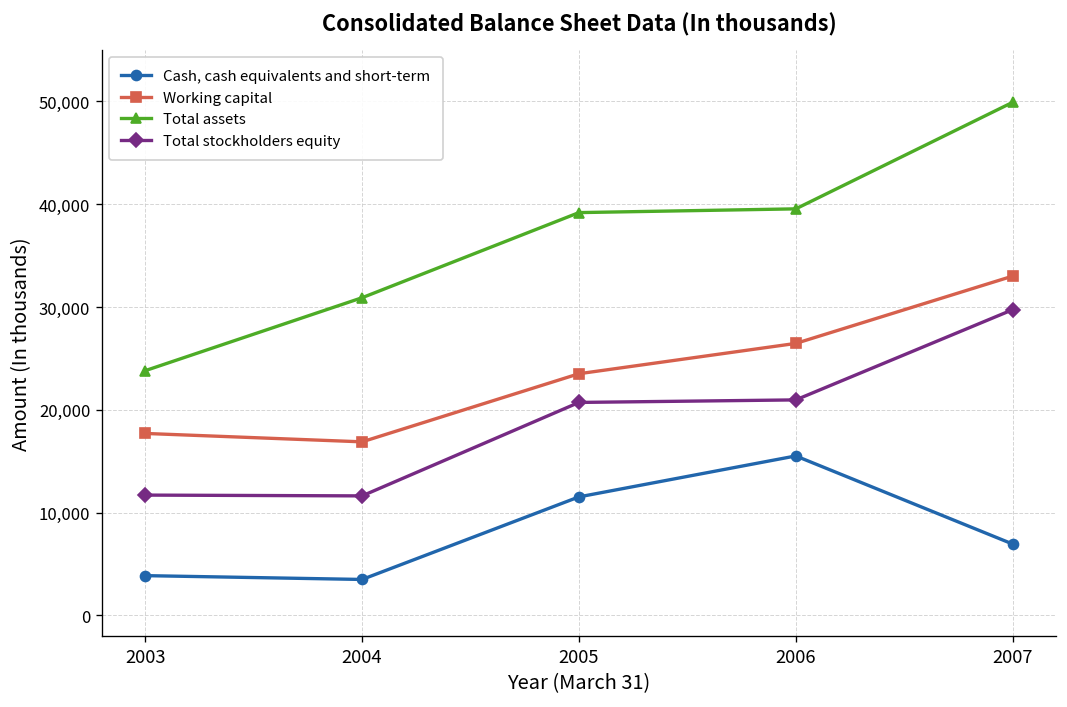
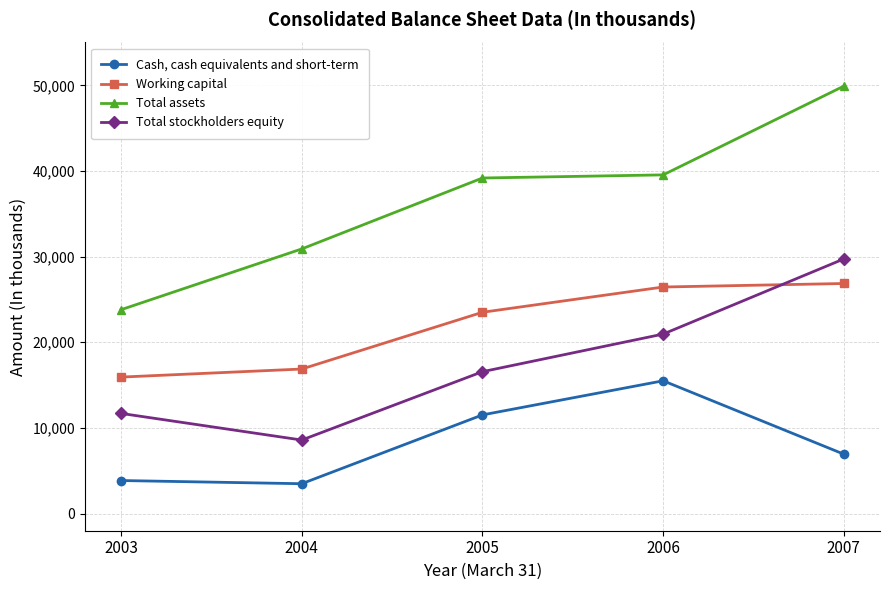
  {
    "Cash, cash equivalents and short-term": {
      "2003": "4,000",
      "2004": "3,000",
      "2005": "12,000",
      "2006": "16,000",
      "2007": "7,000"
    },
    "Working capital": {
-     "2003": "18,000",
+     "2003": "16,000",
      "2004": "17,000",
      "2005": "24,000",
      "2006": "26,000",
-     "2007": "33,000"
+     "2007": "27,000"
    },
    "Total assets": {
      "2003": "24,000",
      "2004": "31,000",
      "2005": "39,000",
      "2006": "40,000",
      "2007": "50,000"
    },
    "Total stockholders equity": {
      "2003": "12,000",
-     "2004": "12,000",
-     "2005": "21,000",
+     "2004": "9,000",
+     "2005": "17,000",
      "2006": "21,000",
      "2007": "30,000"
    }
  }
